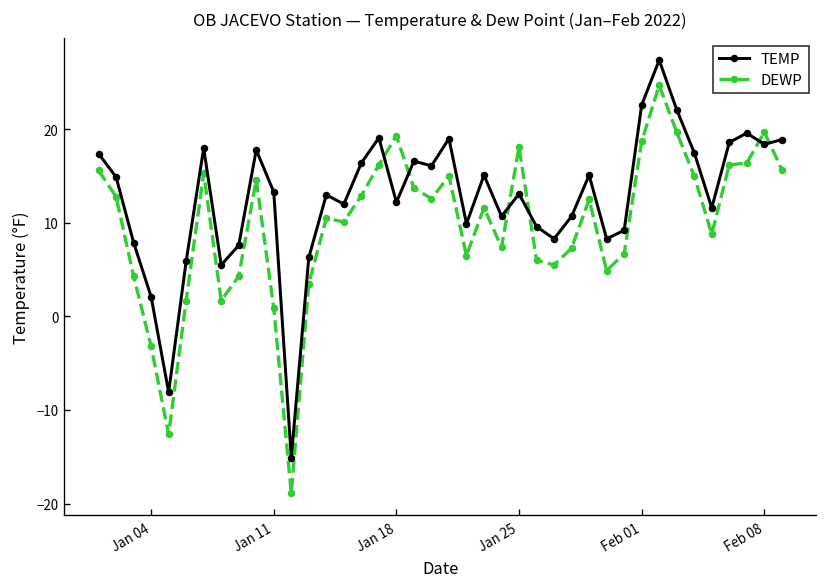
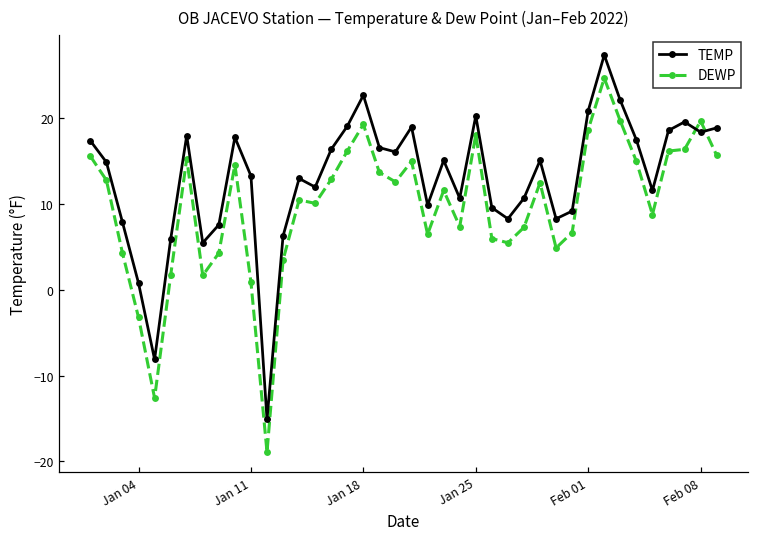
  {
    "TEMP": {
-     "Jan 04": 2,
+     "Jan 04": 1,
      "Jan 11": 13,
-     "Jan 18": 12,
-     "Jan 25": 13,
-     "Feb 01": 23,
+     "Jan 18": 23,
+     "Jan 25": 20,
+     "Feb 01": 21,
      "Feb 08": 18
    },
    "DEWP": {
      "Jan 04": -3,
      "Jan 11": 1,
      "Jan 18": 19,
      "Jan 25": 18,
      "Feb 01": 19,
      "Feb 08": 20
    }
  }
